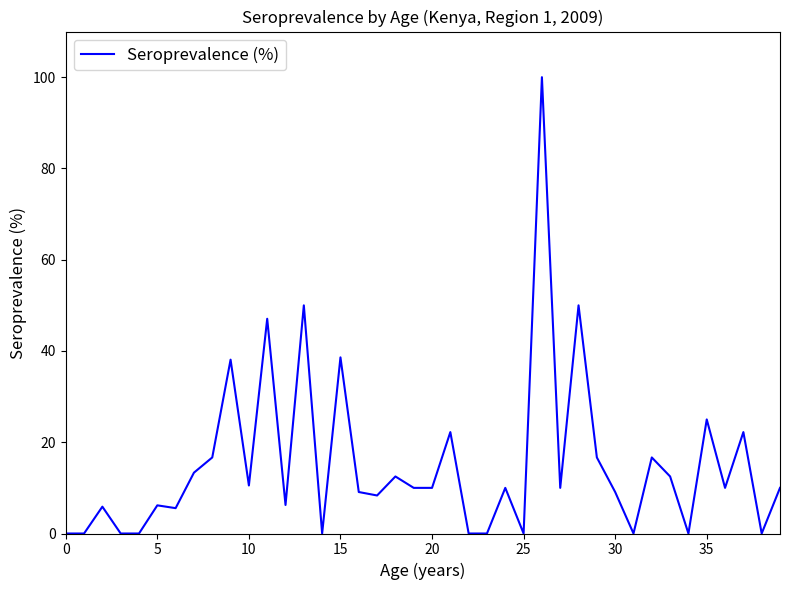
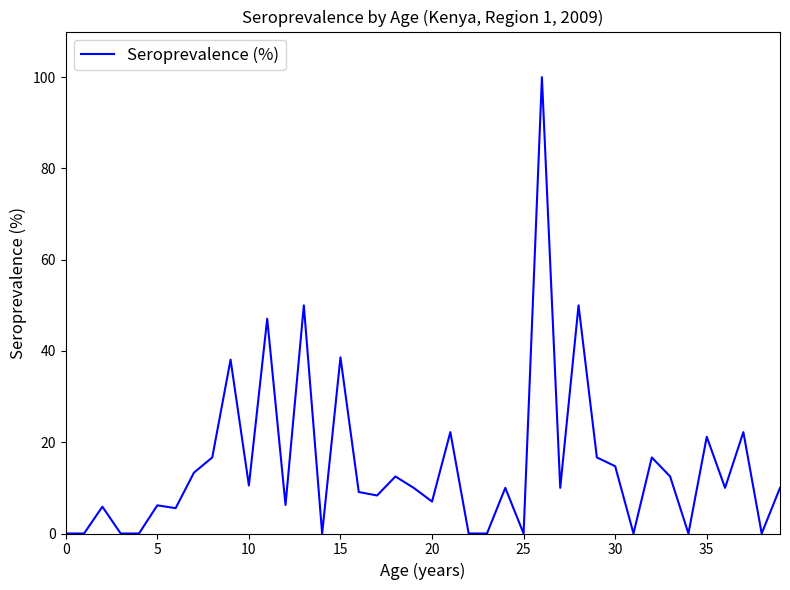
  {
    "0": 0,
    "5": 6,
    "10": 11,
    "15": 39,
-   "20": 10,
+   "20": 7,
    "25": 0,
-   "30": 9,
-   "35": 25
+   "30": 15,
+   "35": 21
  }
